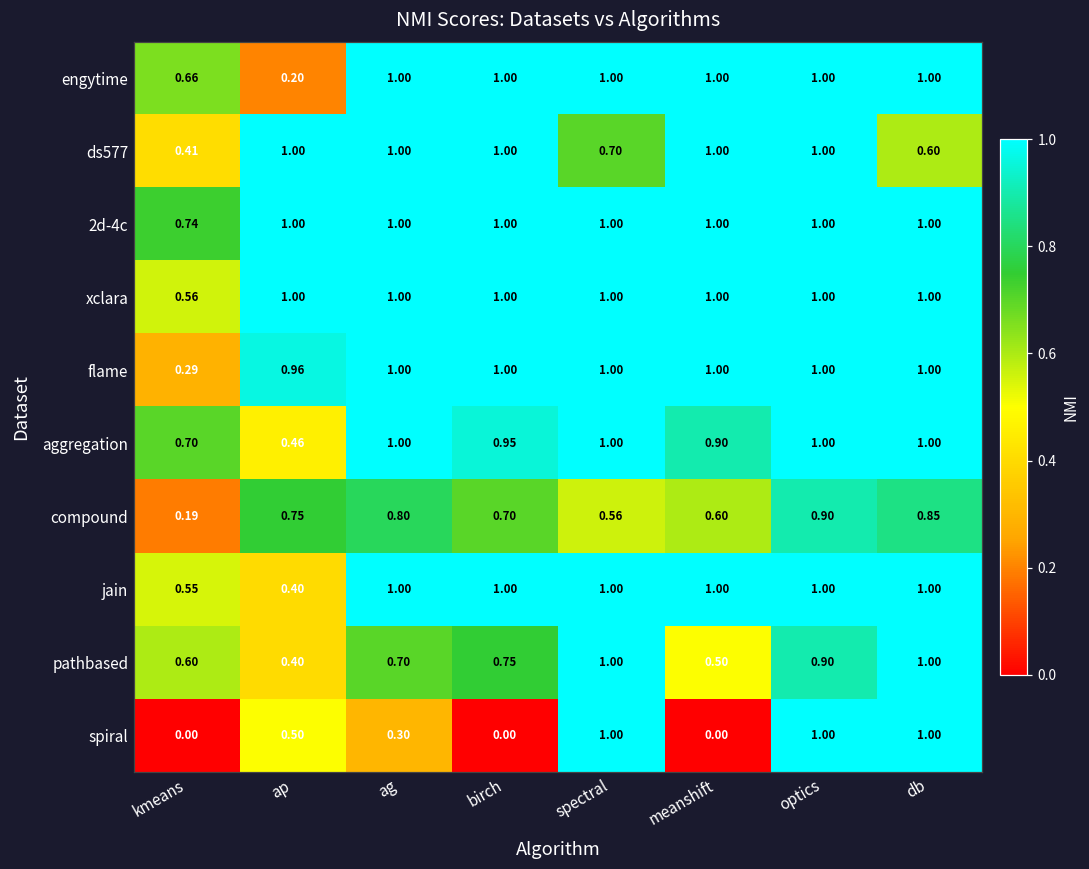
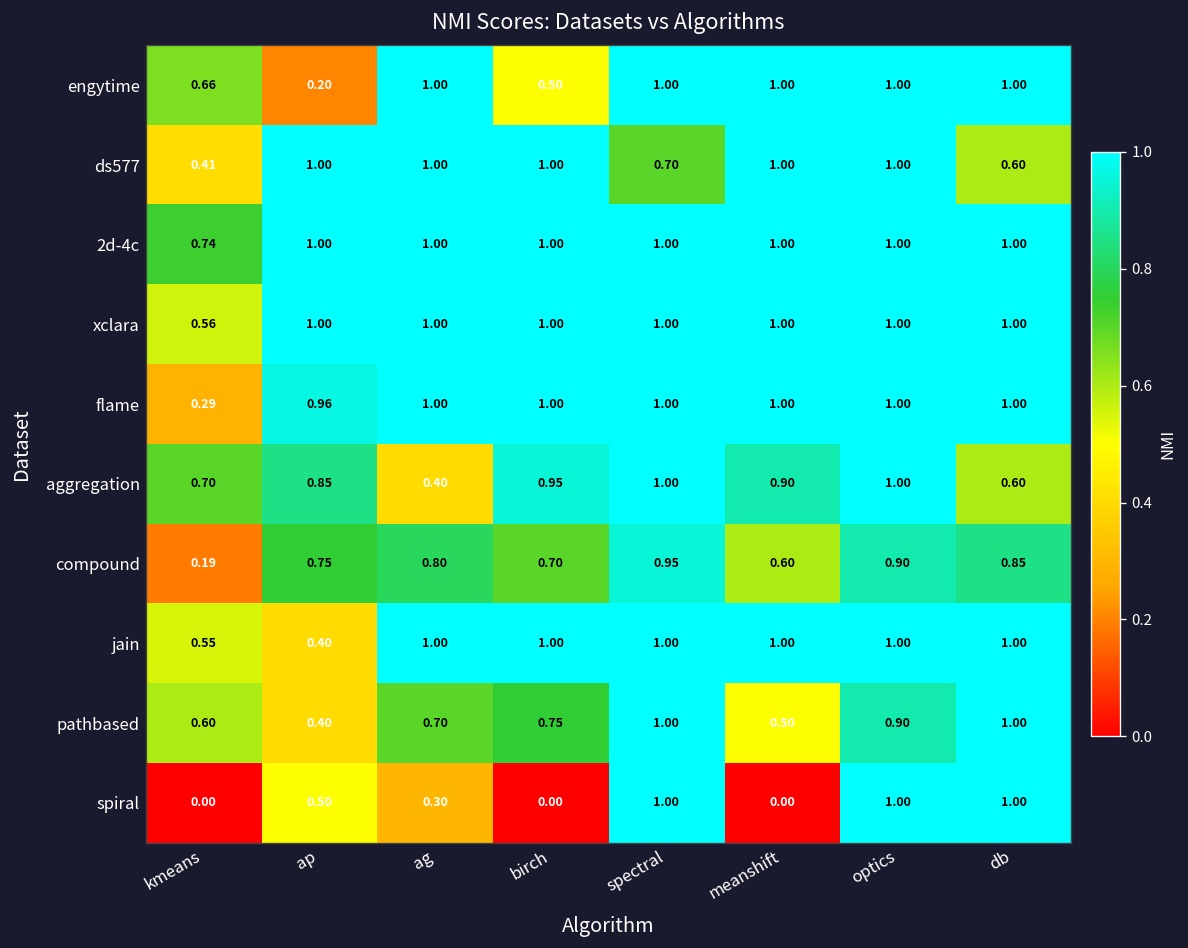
  {
    "engytime": {
      "kmeans": 0.66,
      "ap": 0.20,
      "ag": 1.00,
-     "birch": 1.00,
+     "birch": 0.50,
      "spectral": 1.00,
      "meanshift": 1.00,
      "optics": 1.00,
      "db": 1.00
    },
    "ds577": {
      "kmeans": 0.41,
      "ap": 1.00,
      "ag": 1.00,
      "birch": 1.00,
      "spectral": 0.70,
      "meanshift": 1.00,
      "optics": 1.00,
      "db": 0.60
    },
    "2d-4c": {
      "kmeans": 0.74,
      "ap": 1.00,
      "ag": 1.00,
      "birch": 1.00,
      "spectral": 1.00,
      "meanshift": 1.00,
      "optics": 1.00,
      "db": 1.00
    },
    "xclara": {
      "kmeans": 0.56,
      "ap": 1.00,
      "ag": 1.00,
      "birch": 1.00,
      "spectral": 1.00,
      "meanshift": 1.00,
      "optics": 1.00,
      "db": 1.00
    },
    "flame": {
      "kmeans": 0.29,
      "ap": 0.96,
      "ag": 1.00,
      "birch": 1.00,
      "spectral": 1.00,
      "meanshift": 1.00,
      "optics": 1.00,
      "db": 1.00
    },
    "aggregation": {
      "kmeans": 0.70,
-     "ap": 0.46,
-     "ag": 1.00,
+     "ap": 0.85,
+     "ag": 0.40,
      "birch": 0.95,
      "spectral": 1.00,
      "meanshift": 0.90,
      "optics": 1.00,
-     "db": 1.00
+     "db": 0.60
    },
    "compound": {
      "kmeans": 0.19,
      "ap": 0.75,
      "ag": 0.80,
      "birch": 0.70,
-     "spectral": 0.56,
+     "spectral": 0.95,
      "meanshift": 0.60,
      "optics": 0.90,
      "db": 0.85
    },
    "jain": {
      "kmeans": 0.55,
      "ap": 0.40,
      "ag": 1.00,
      "birch": 1.00,
      "spectral": 1.00,
      "meanshift": 1.00,
      "optics": 1.00,
      "db": 1.00
    },
    "pathbased": {
      "kmeans": 0.60,
      "ap": 0.40,
      "ag": 0.70,
      "birch": 0.75,
      "spectral": 1.00,
      "meanshift": 0.50,
      "optics": 0.90,
      "db": 1.00
    },
    "spiral": {
      "kmeans": 0.00,
      "ap": 0.50,
      "ag": 0.30,
      "birch": 0.00,
      "spectral": 1.00,
      "meanshift": 0.00,
      "optics": 1.00,
      "db": 1.00
    }
  }
